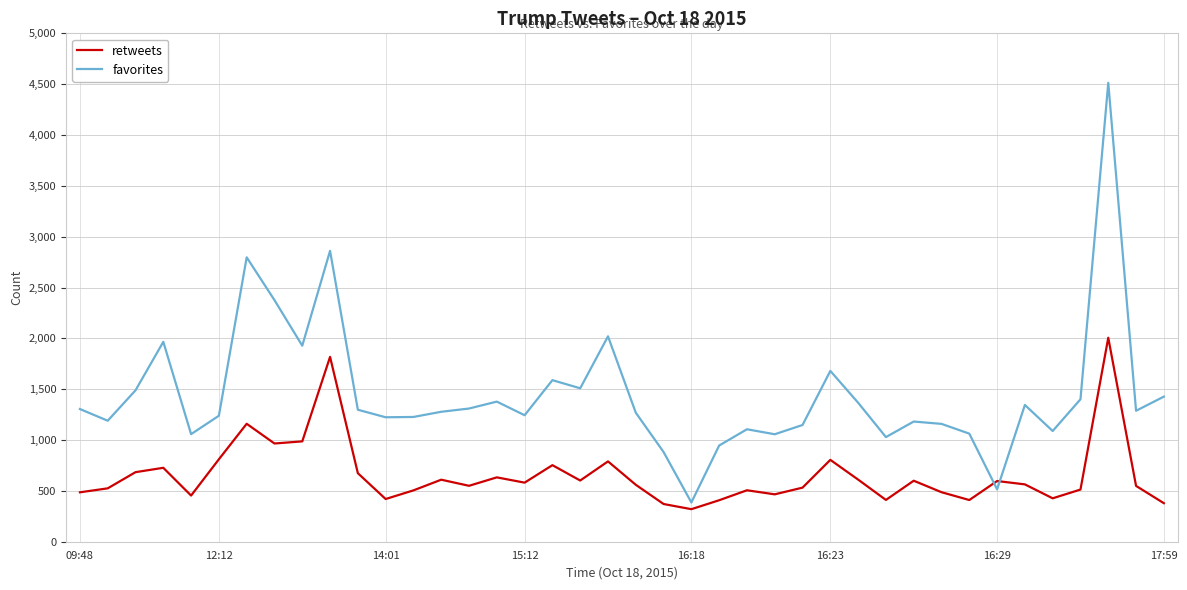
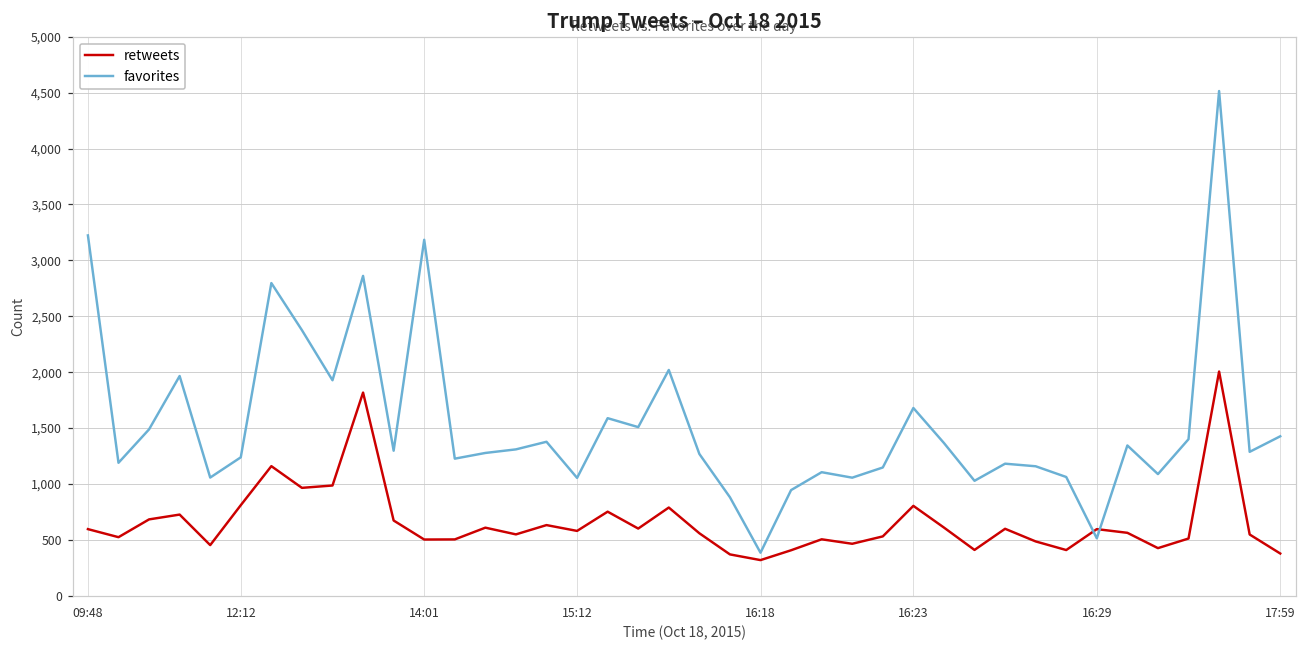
  {
    "retweets": {
-     "09:48": "490",
+     "09:48": "600",
      "12:12": "810",
-     "14:01": "420",
+     "14:01": "500",
      "15:12": "580",
      "16:18": "320",
      "16:23": "810",
      "16:29": "600",
      "17:59": "380"
    },
    "favorites": {
-     "09:48": "1,310",
+     "09:48": "3,220",
      "12:12": "1,240",
-     "14:01": "1,220",
-     "15:12": "1,240",
+     "14:01": "3,180",
+     "15:12": "1,060",
      "16:18": "390",
      "16:23": "1,680",
      "16:29": "520",
      "17:59": "1,430"
    }
  }
